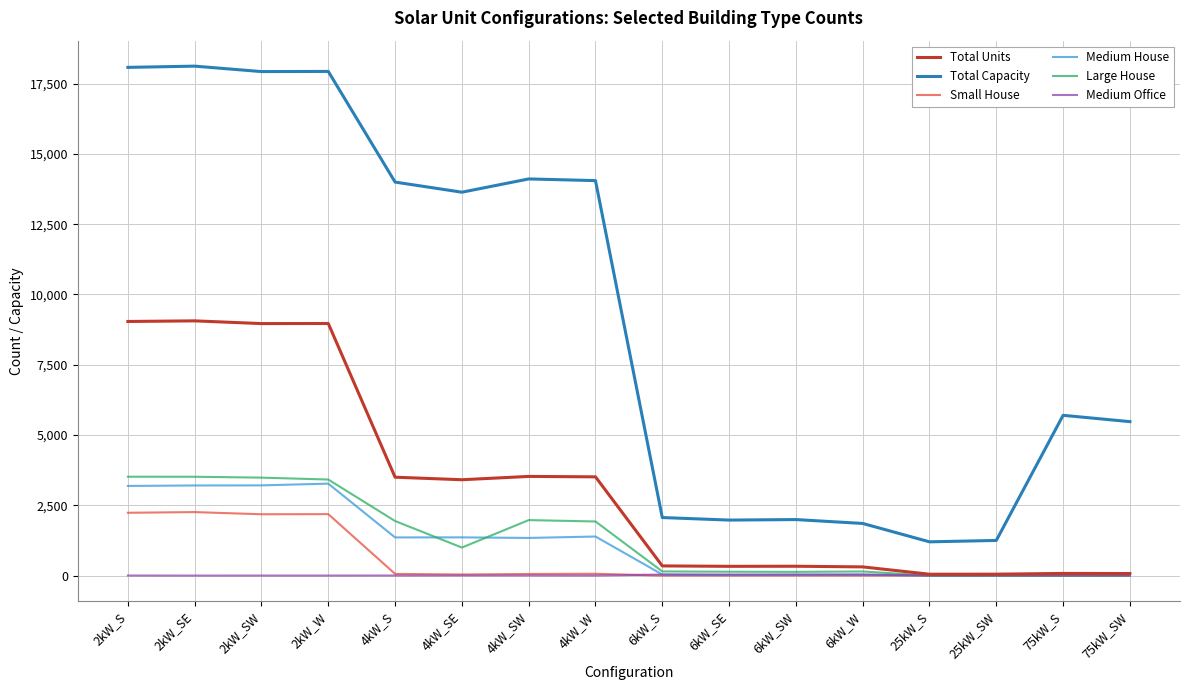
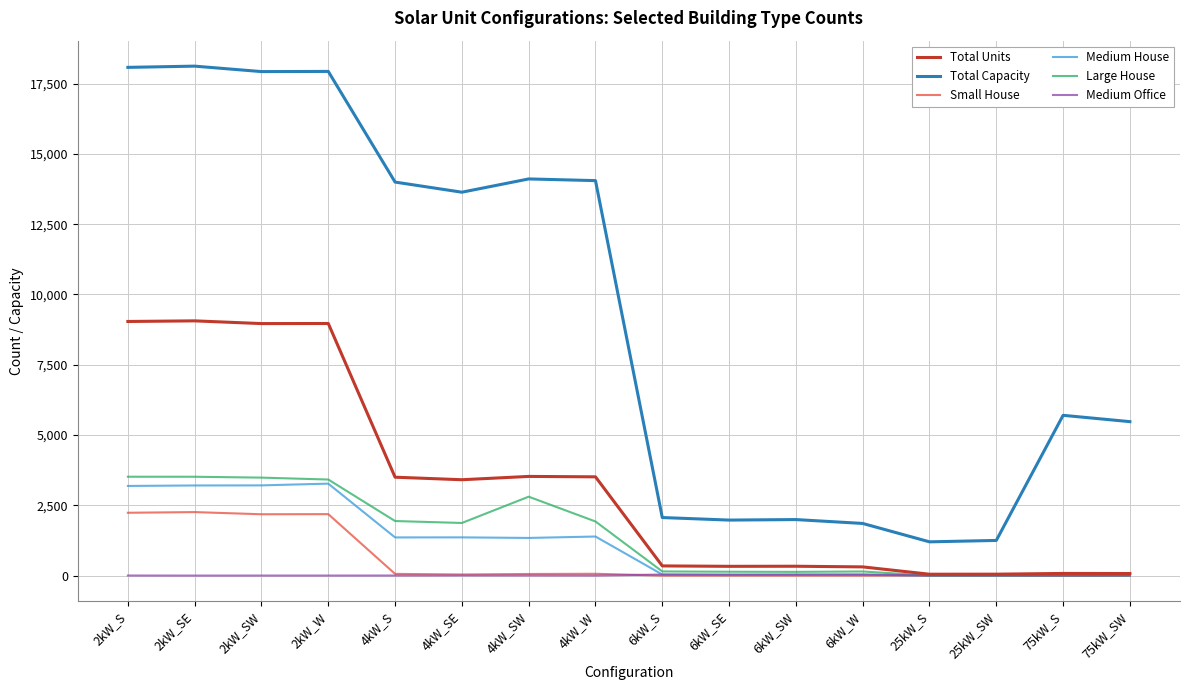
  {
    "Large House": {
      "2kW_S": "3,500",
      "2kW_SE": "3,500",
      "2kW_SW": "3,500",
      "2kW_W": "3,400",
      "4kW_S": "1,900",
-     "4kW_SE": "1,000",
-     "4kW_SW": "2,000",
+     "4kW_SE": "1,900",
+     "4kW_SW": "2,800",
      "4kW_W": "1,900",
      "6kW_S": "100",
      "6kW_SE": "100",
      "6kW_SW": "100",
      "6kW_W": "100"
    },
    "Medium Office": {
      "2kW_S": "0",
      "2kW_SE": "0",
      "2kW_SW": "0",
      "2kW_W": "0"
    }
  }
